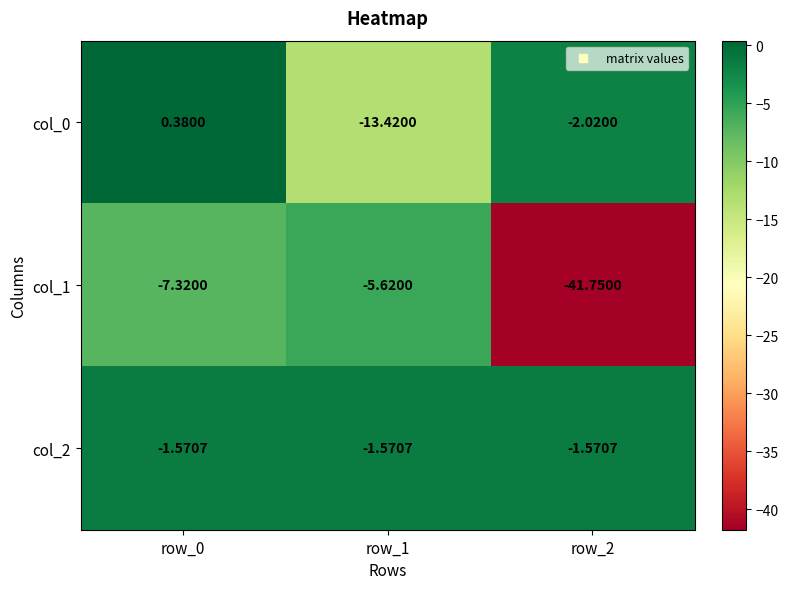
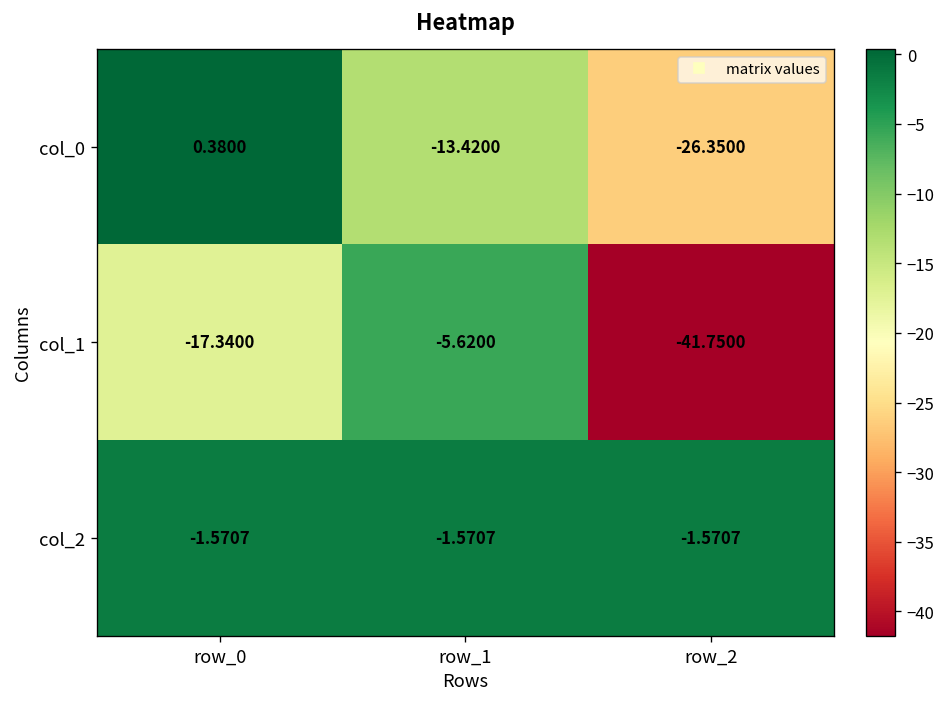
  {
    "col_0": {
      "row_0": 0.3800,
      "row_1": -13.4200,
-     "row_2": -2.0200
+     "row_2": -26.3500
    },
    "col_1": {
-     "row_0": -7.3200,
+     "row_0": -17.3400,
      "row_1": -5.6200,
      "row_2": -41.7500
    },
    "col_2": {
      "row_0": -1.5707,
      "row_1": -1.5707,
      "row_2": -1.5707
    }
  }
